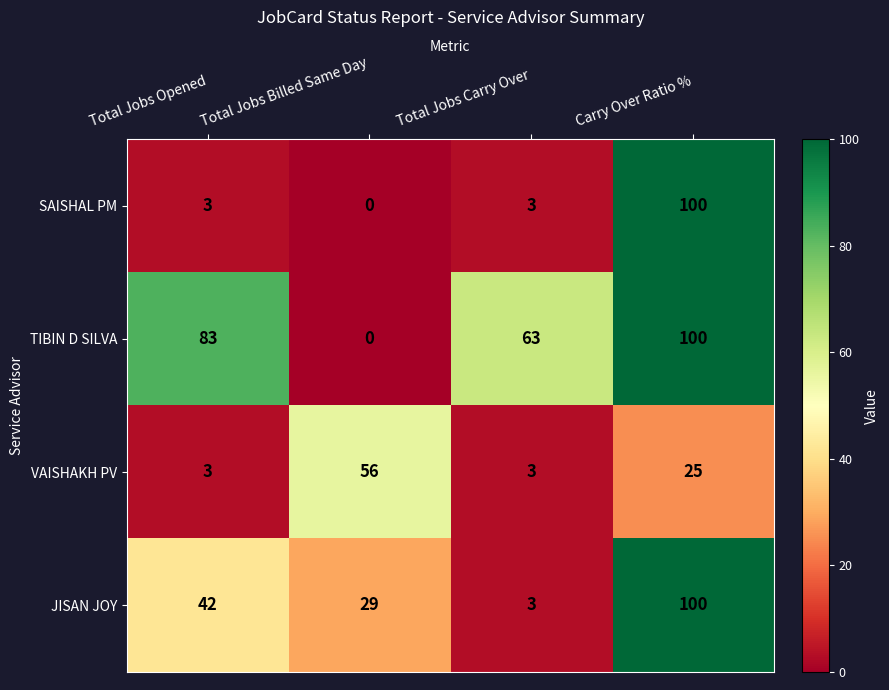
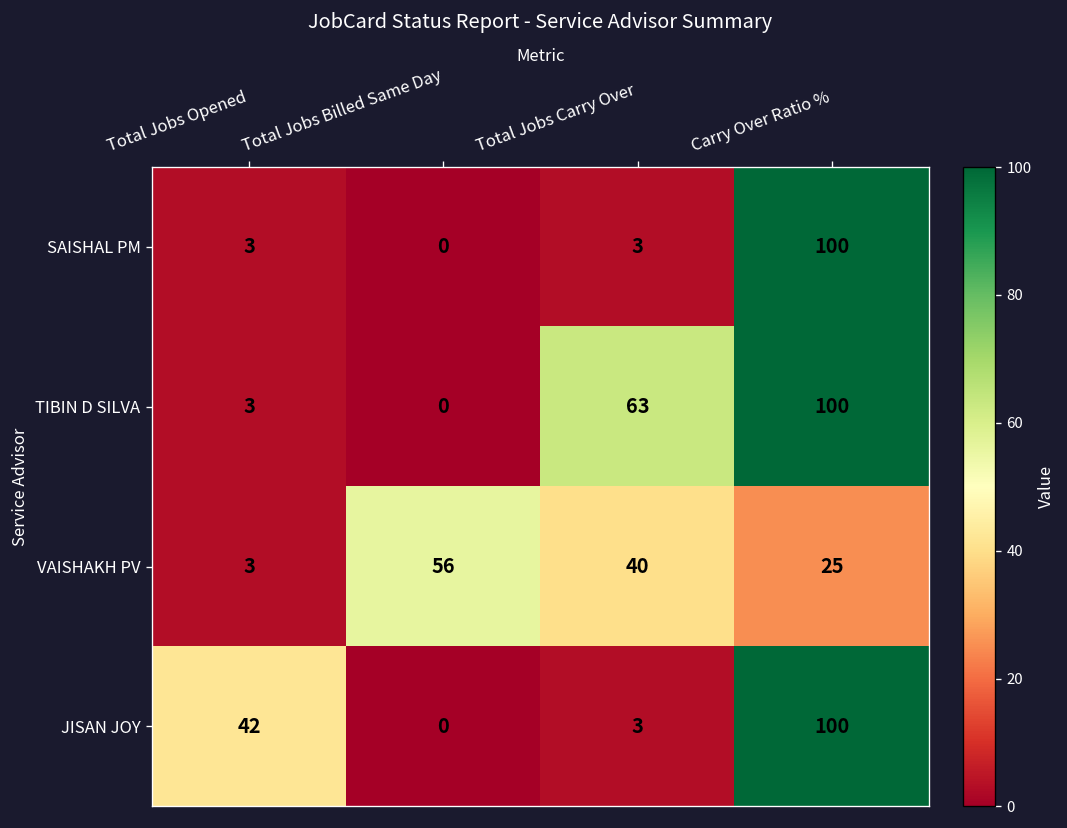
  {
    "SAISHAL PM": {
      "Total Jobs Opened": 3,
      "Total Jobs Billed Same Day": 0,
      "Total Jobs Carry Over": 3,
      "Carry Over Ratio %": 100
    },
    "TIBIN D SILVA": {
-     "Total Jobs Opened": 83,
+     "Total Jobs Opened": 3,
      "Total Jobs Billed Same Day": 0,
      "Total Jobs Carry Over": 63,
      "Carry Over Ratio %": 100
    },
    "VAISHAKH PV": {
      "Total Jobs Opened": 3,
      "Total Jobs Billed Same Day": 56,
-     "Total Jobs Carry Over": 3,
+     "Total Jobs Carry Over": 40,
      "Carry Over Ratio %": 25
    },
    "JISAN JOY": {
      "Total Jobs Opened": 42,
-     "Total Jobs Billed Same Day": 29,
+     "Total Jobs Billed Same Day": 0,
      "Total Jobs Carry Over": 3,
      "Carry Over Ratio %": 100
    }
  }
